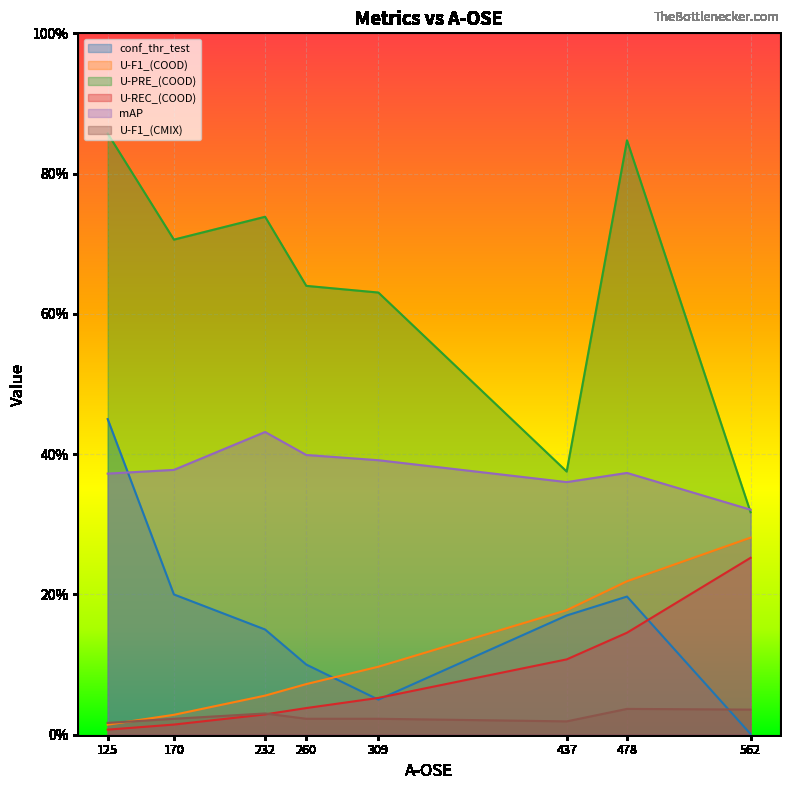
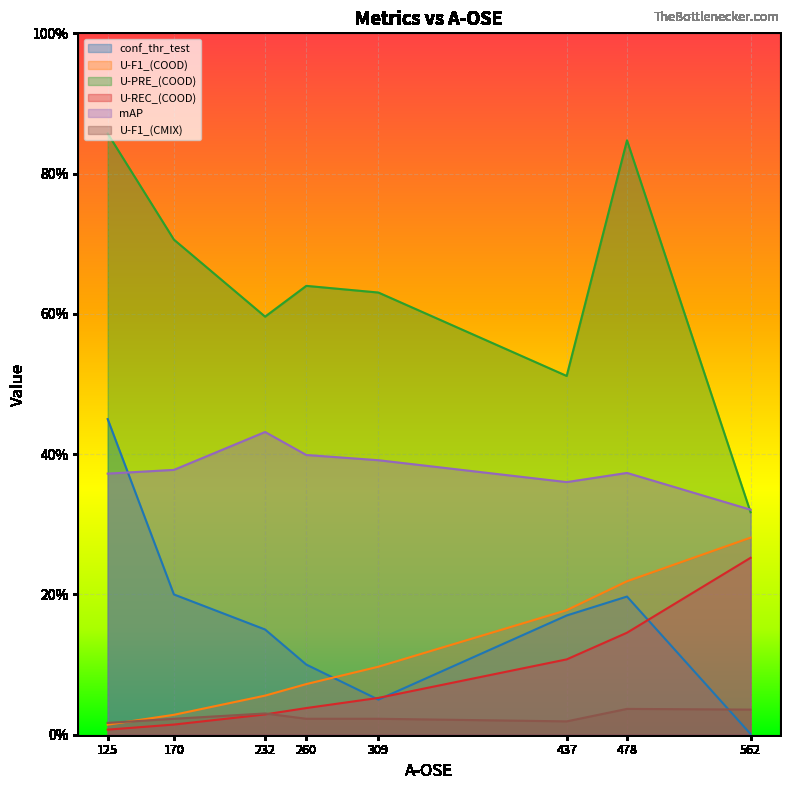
  {
    "conf_thr_test": {
      "125": "45%",
      "170": "20%",
      "232": "15%",
      "260": "10%",
      "437": "17%",
      "478": "20%",
      "562": "0%"
    },
    "U-PRE_(COOD)": {
      "170": "71%",
-     "232": "74%",
+     "232": "60%",
      "260": "64%",
      "309": "63%",
-     "437": "38%",
+     "437": "51%",
      "478": "85%",
      "562": "32%"
    },
    "mAP": {
      "125": "37%",
      "170": "38%",
      "232": "43%",
      "260": "40%",
      "309": "39%",
      "437": "36%",
      "478": "37%",
      "562": "32%"
    }
  }
